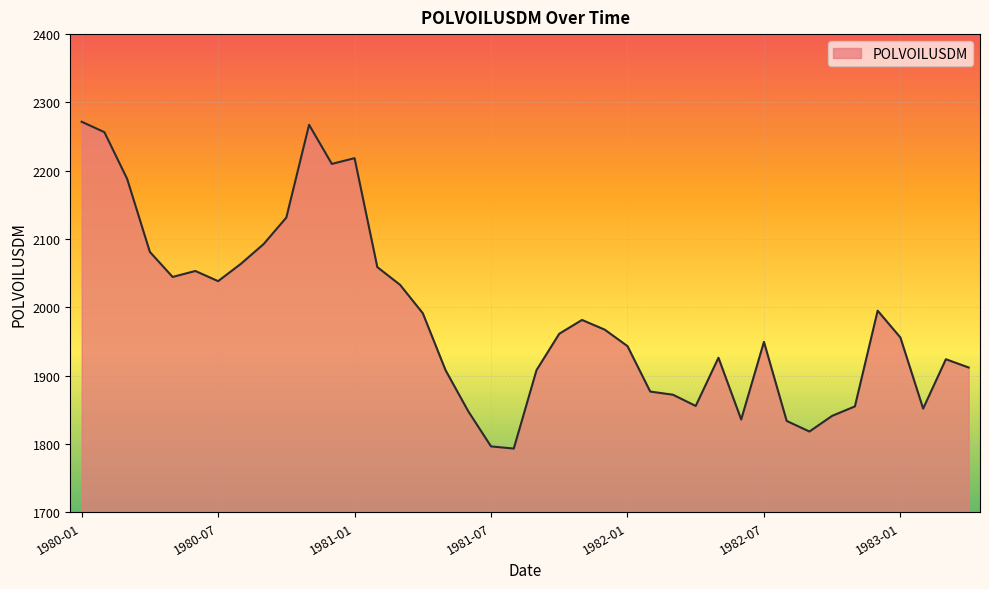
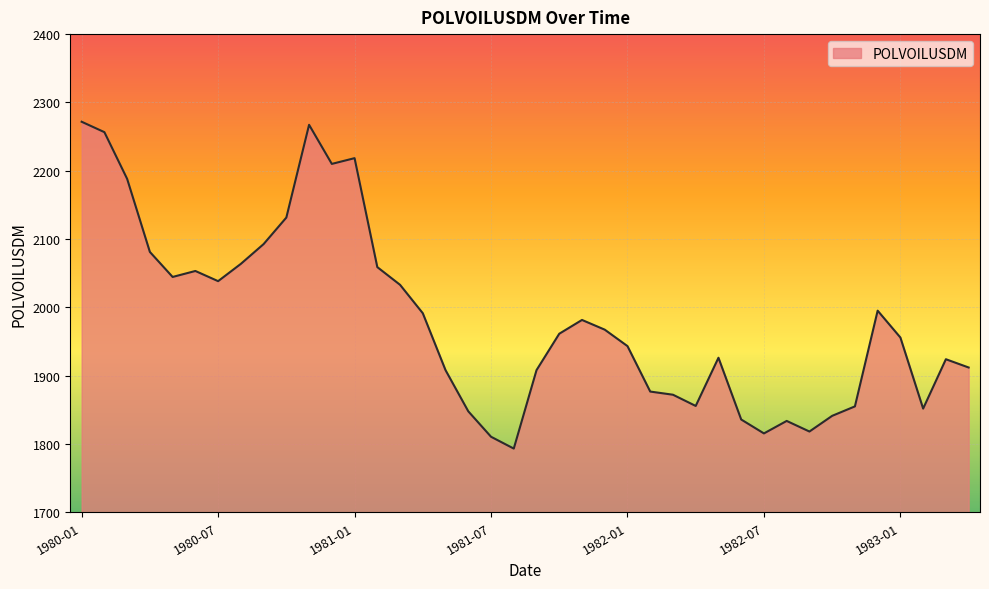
  {
    "1980-01": 2270,
    "1980-07": 2040,
    "1981-01": 2220,
-   "1981-07": 1800,
+   "1981-07": 1810,
    "1982-01": 1940,
-   "1982-07": 1950,
+   "1982-07": 1820,
    "1983-01": 1960
  }
